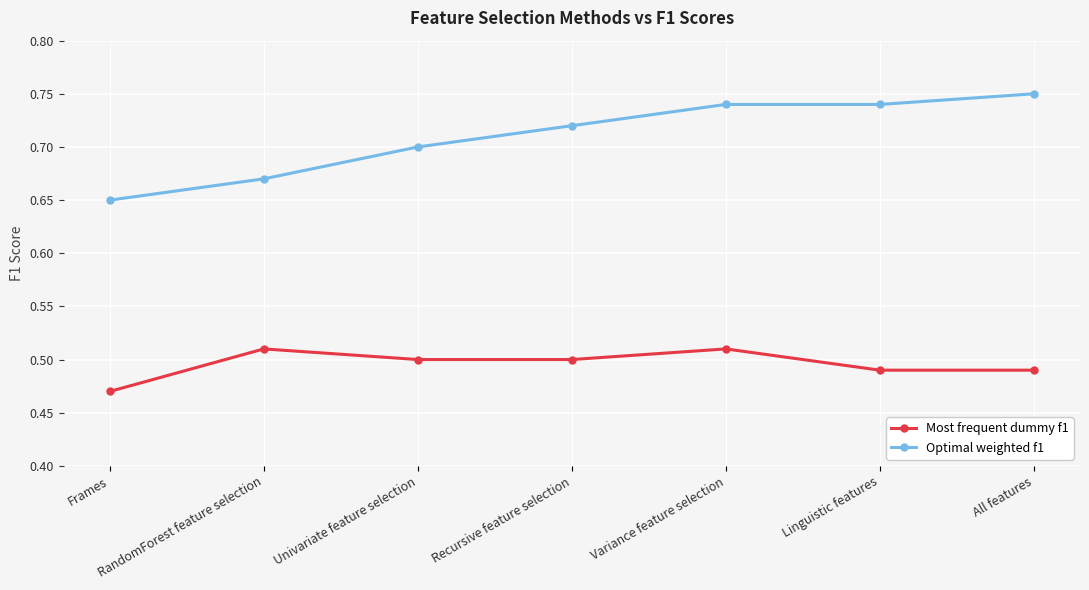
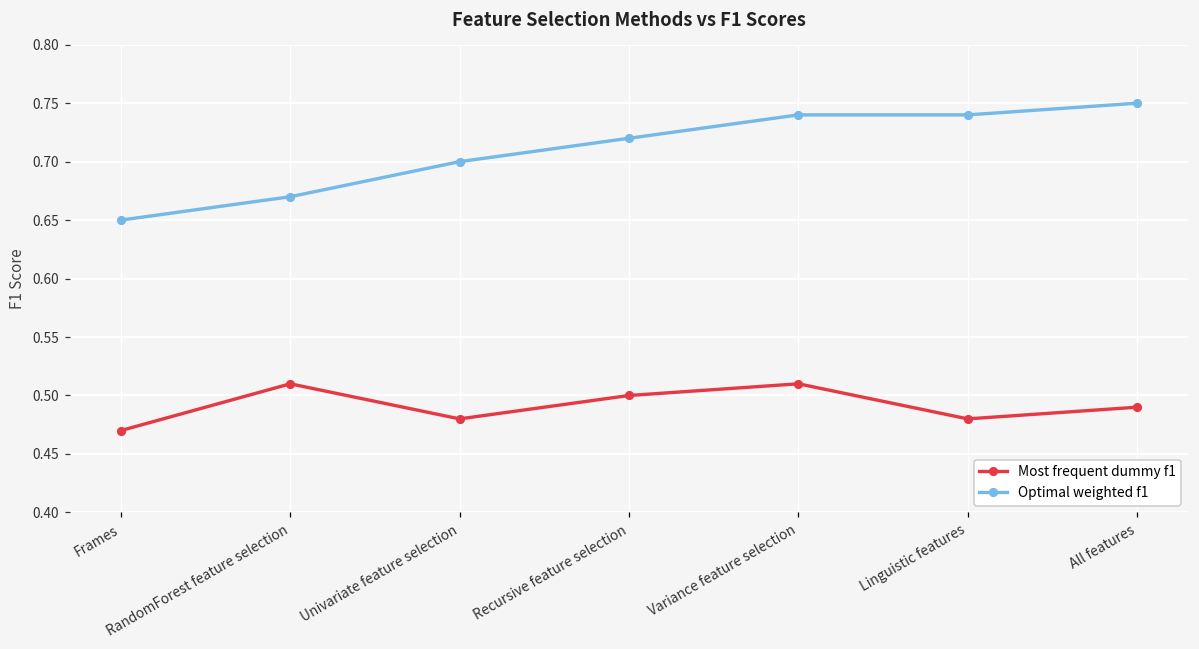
  {
    "Most frequent dummy f1": {
      "Frames": 0.47,
      "RandomForest feature selection": 0.51,
-     "Univariate feature selection": 0.50,
+     "Univariate feature selection": 0.48,
      "Recursive feature selection": 0.50,
      "Variance feature selection": 0.51,
-     "Linguistic features": 0.49,
+     "Linguistic features": 0.48,
      "All features": 0.49
    },
    "Optimal weighted f1": {
      "Frames": 0.65,
      "RandomForest feature selection": 0.67,
      "Univariate feature selection": 0.70,
      "Recursive feature selection": 0.72,
      "Variance feature selection": 0.74,
      "Linguistic features": 0.74,
      "All features": 0.75
    }
  }
